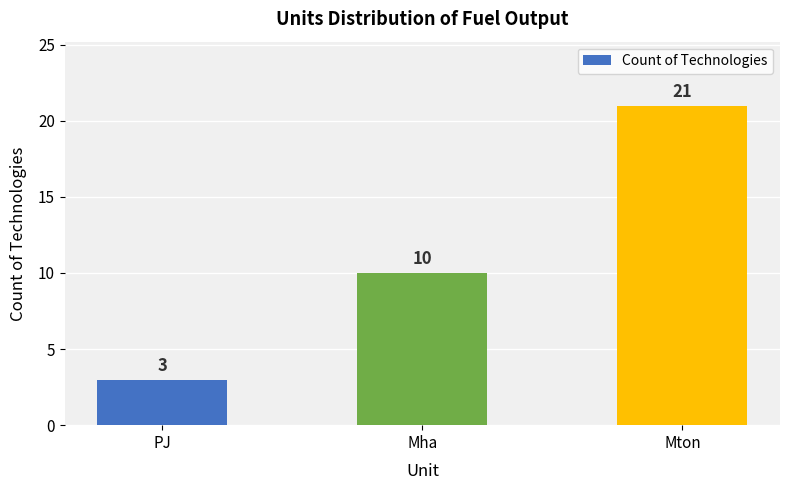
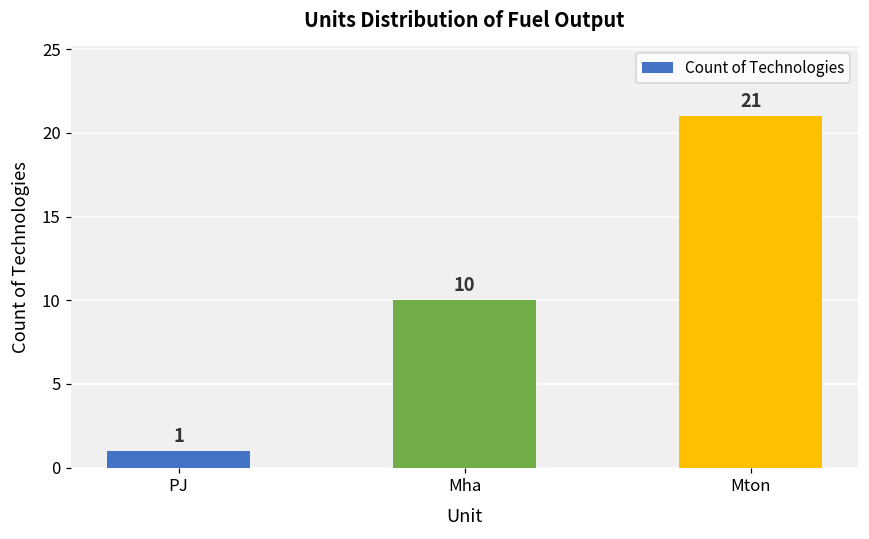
  {
-   "PJ": 3,
+   "PJ": 1,
    "Mha": 10,
    "Mton": 21
  }
